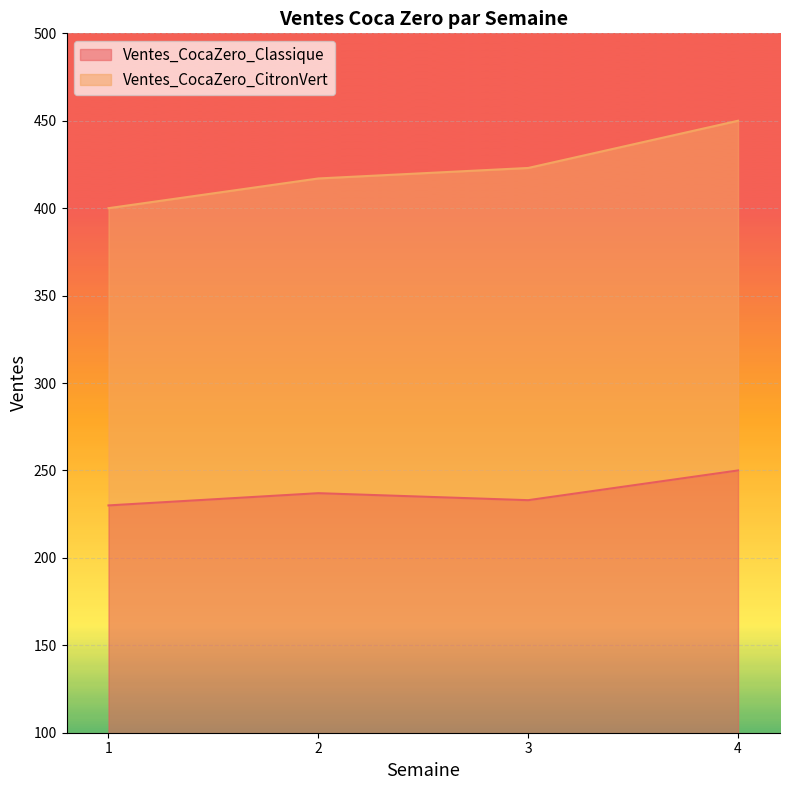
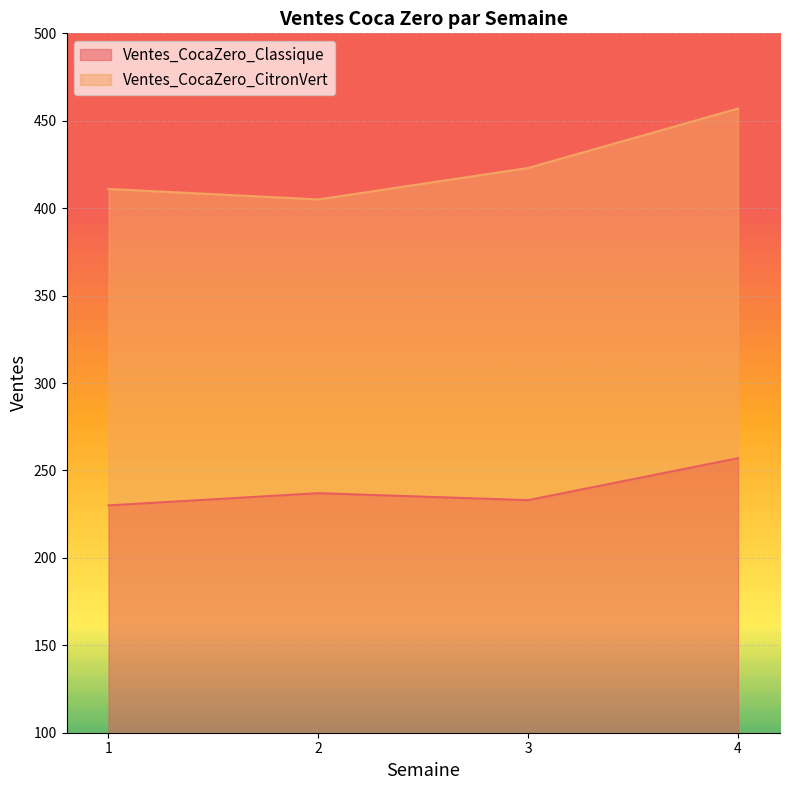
  {
    "Ventes_CocaZero_Classique": {
      "1": 230,
      "2": 237,
      "3": 233,
-     "4": 250
+     "4": 257
    },
    "Ventes_CocaZero_CitronVert": {
-     "1": 170,
-     "2": 180,
+     "1": 181,
+     "2": 168,
      "3": 190,
      "4": 200
    }
  }
